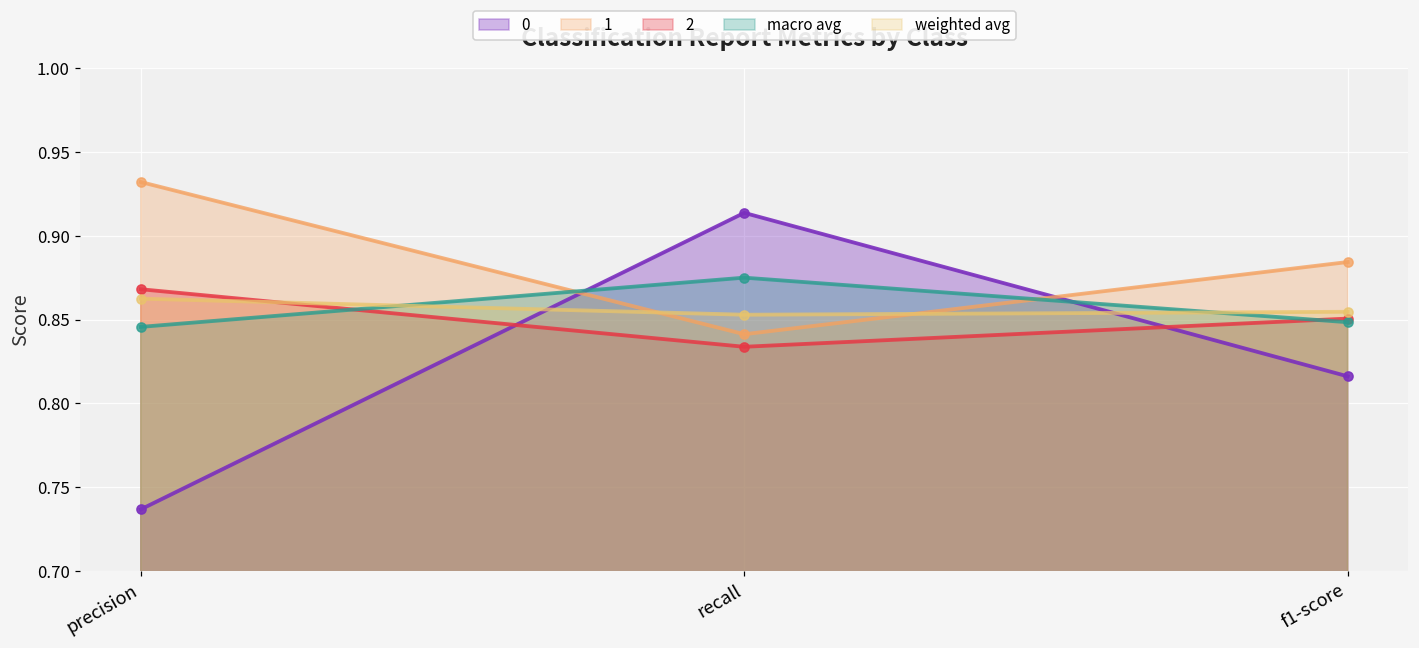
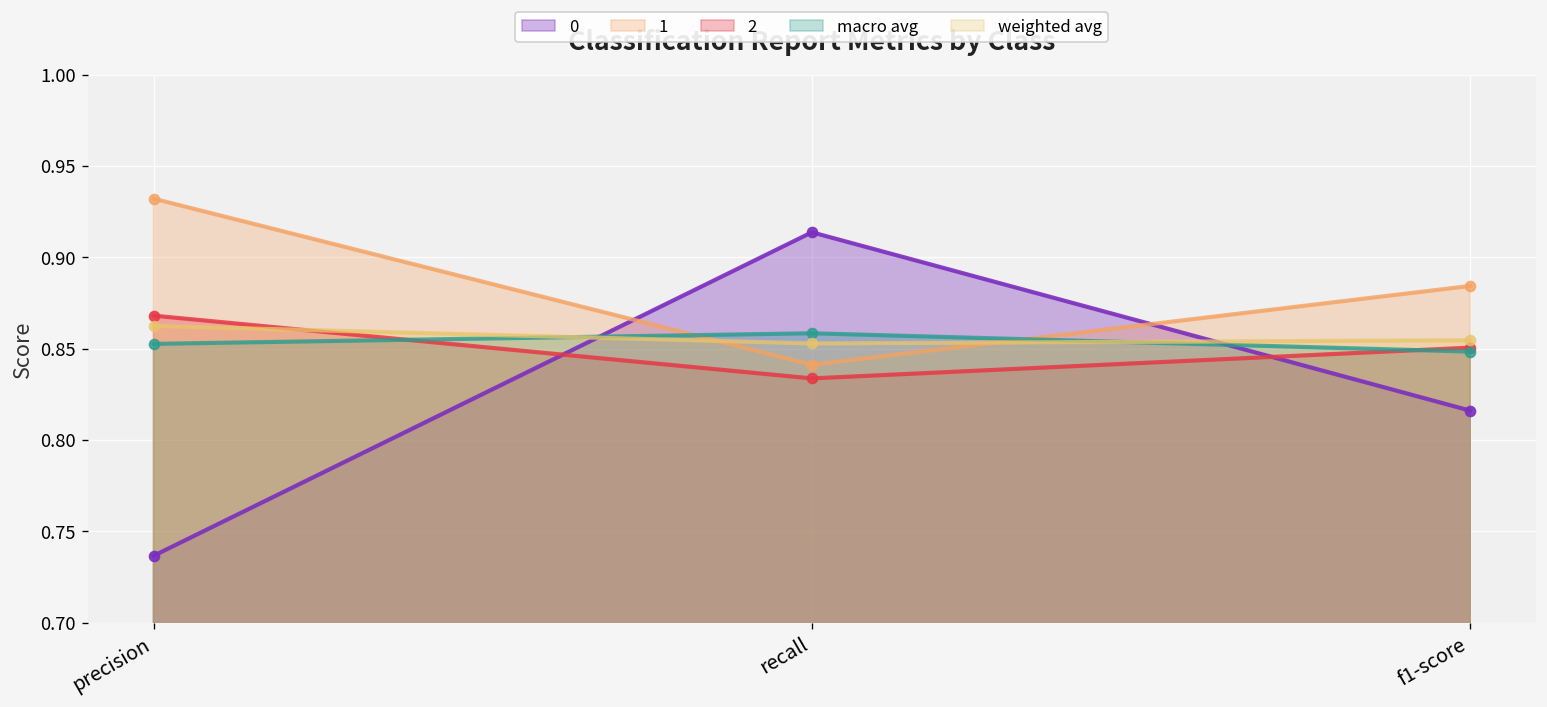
  {
    "0": {
      "precision": 0.737,
      "recall": 0.914,
      "f1-score": 0.816
    },
    "macro avg": {
-     "precision": 0.846,
-     "recall": 0.875,
+     "precision": 0.853,
+     "recall": 0.858,
      "f1-score": 0.848
    }
  }
